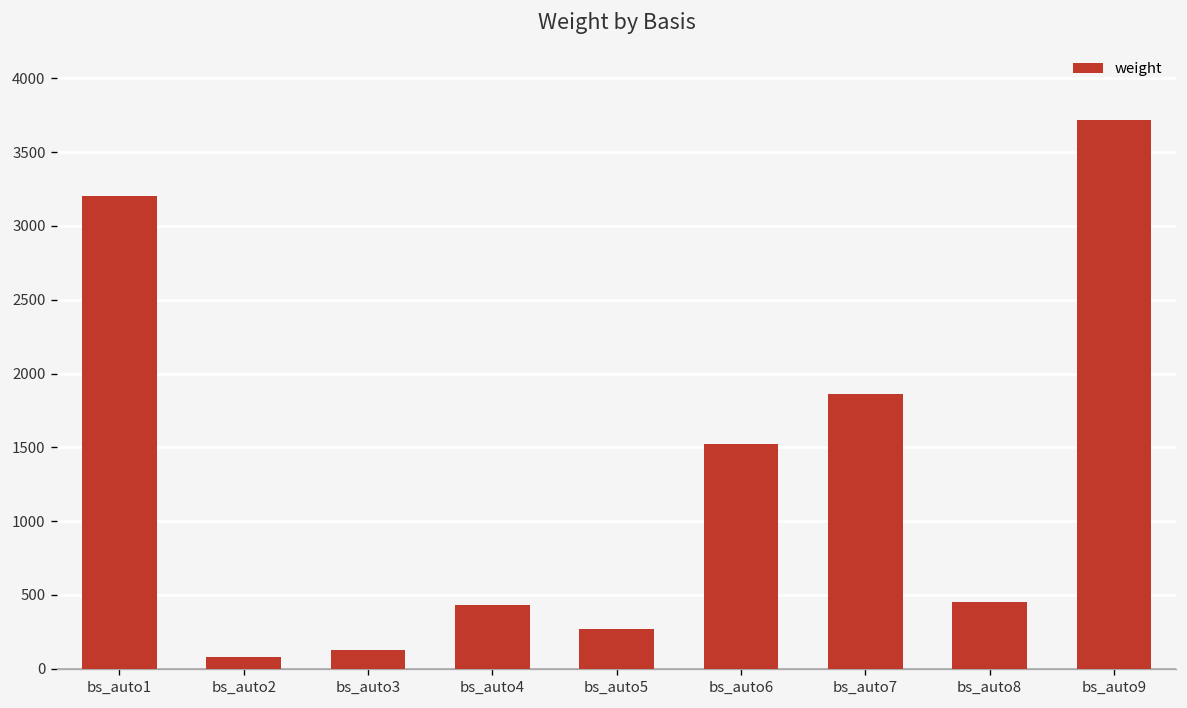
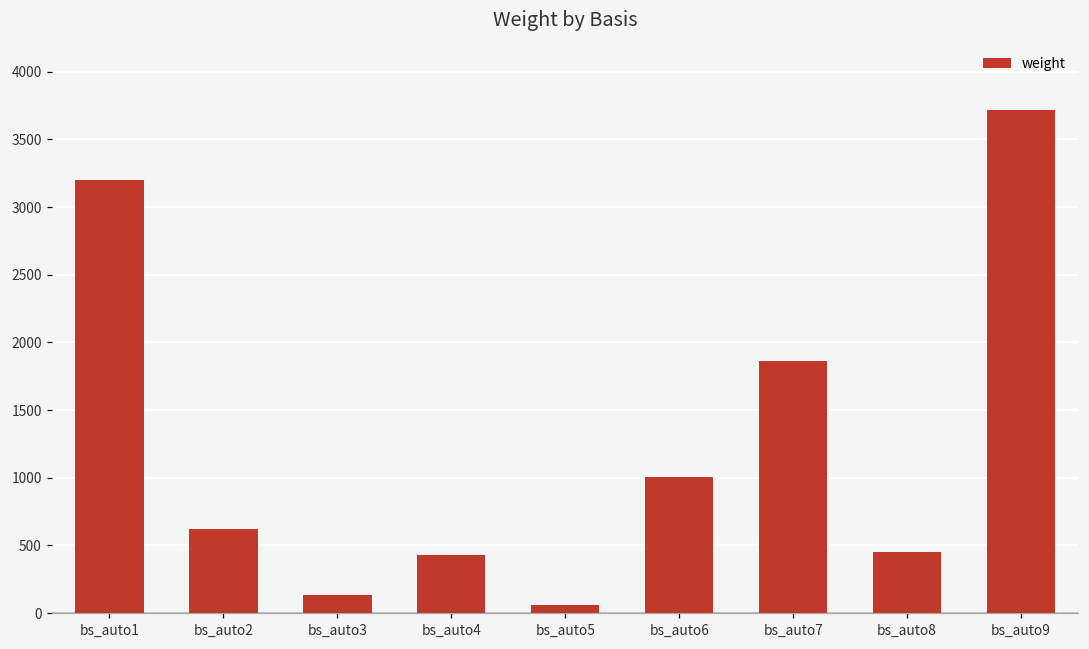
  {
    "bs_auto1": 3200,
-   "bs_auto2": 80,
+   "bs_auto2": 620,
    "bs_auto3": 130,
    "bs_auto4": 430,
-   "bs_auto5": 270,
-   "bs_auto6": 1520,
+   "bs_auto5": 60,
+   "bs_auto6": 1010,
    "bs_auto7": 1860,
    "bs_auto8": 450,
    "bs_auto9": 3720
  }
